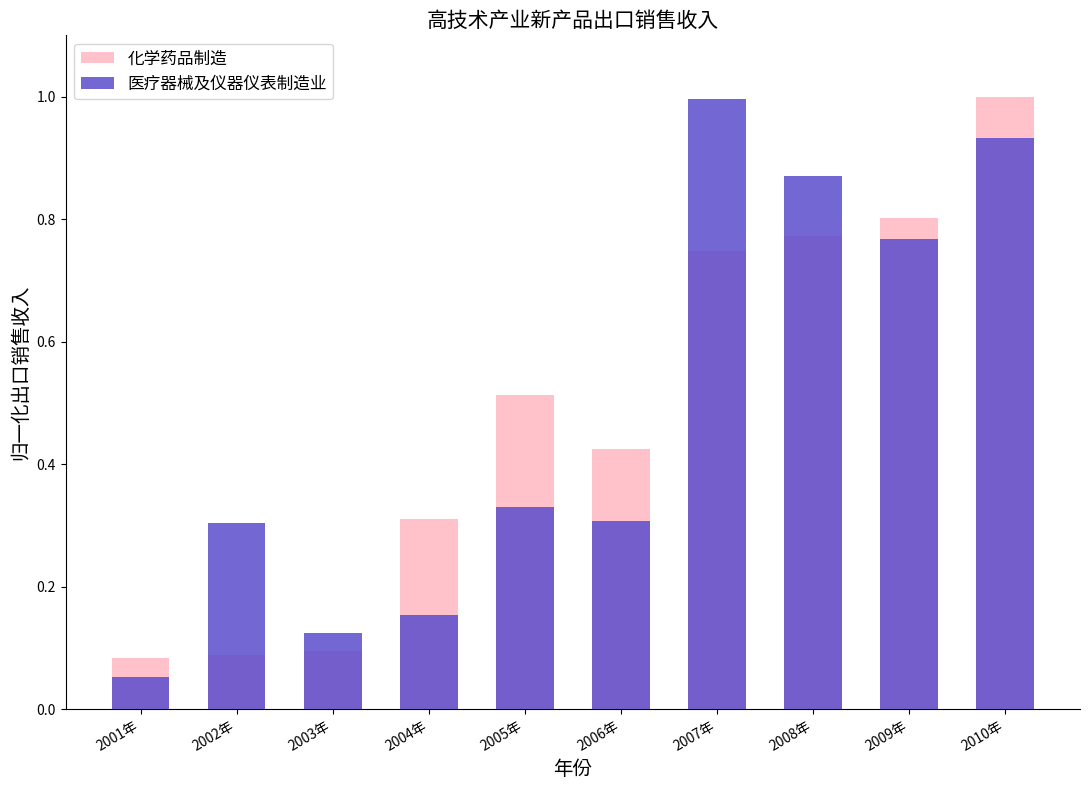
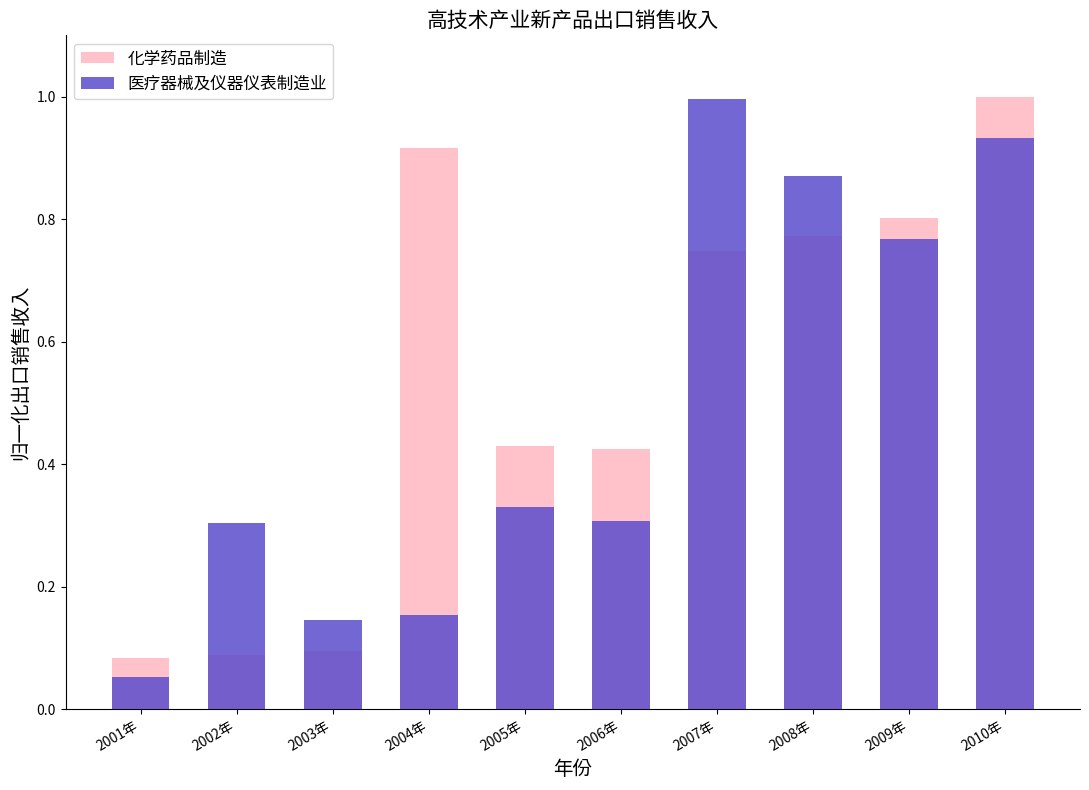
  {
    "化学药品制造": {
      "2001年": 0.08,
-     "2004年": 0.31,
-     "2005年": 0.51,
+     "2004年": 0.92,
+     "2005年": 0.43,
      "2006年": 0.43,
      "2009年": 0.80,
      "2010年": 1.00
    },
    "医疗器械及仪器仪表制造业": {
      "2002年": 0.30,
-     "2003年": 0.13,
+     "2003年": 0.15,
      "2007年": 1.00,
      "2008年": 0.87
    }
  }
